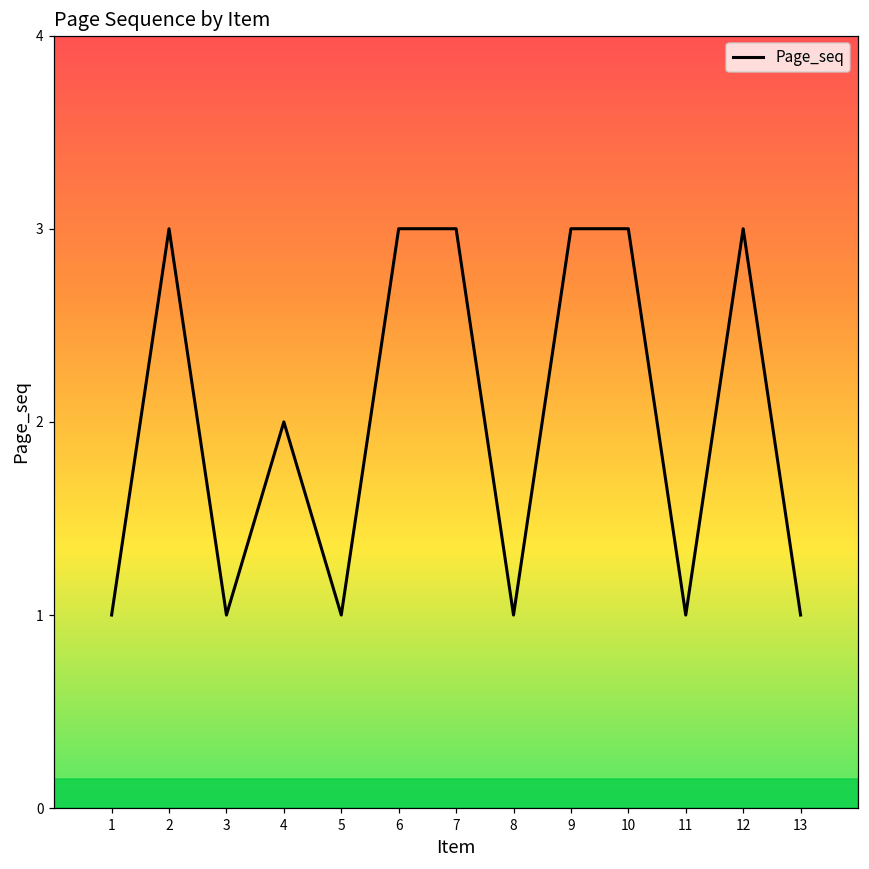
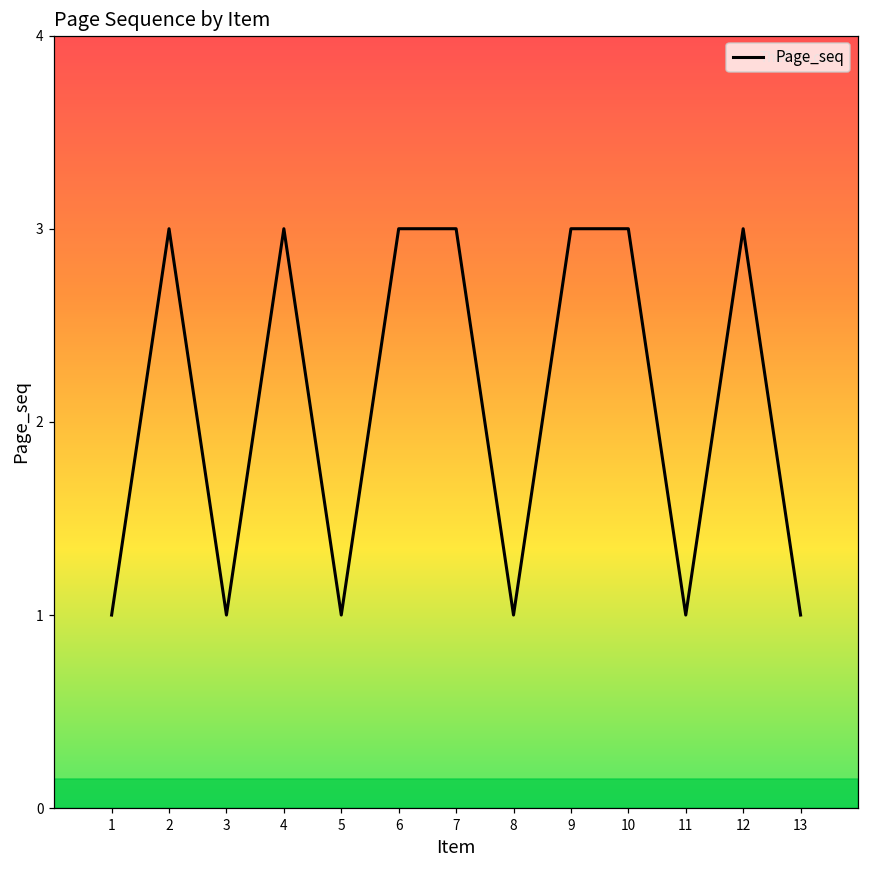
  {
    "1": 1,
    "2": 3,
    "3": 1,
-   "4": 2,
+   "4": 3,
    "5": 1,
    "6": 3,
    "7": 3,
    "8": 1,
    "9": 3,
    "10": 3,
    "11": 1,
    "12": 3,
    "13": 1
  }
